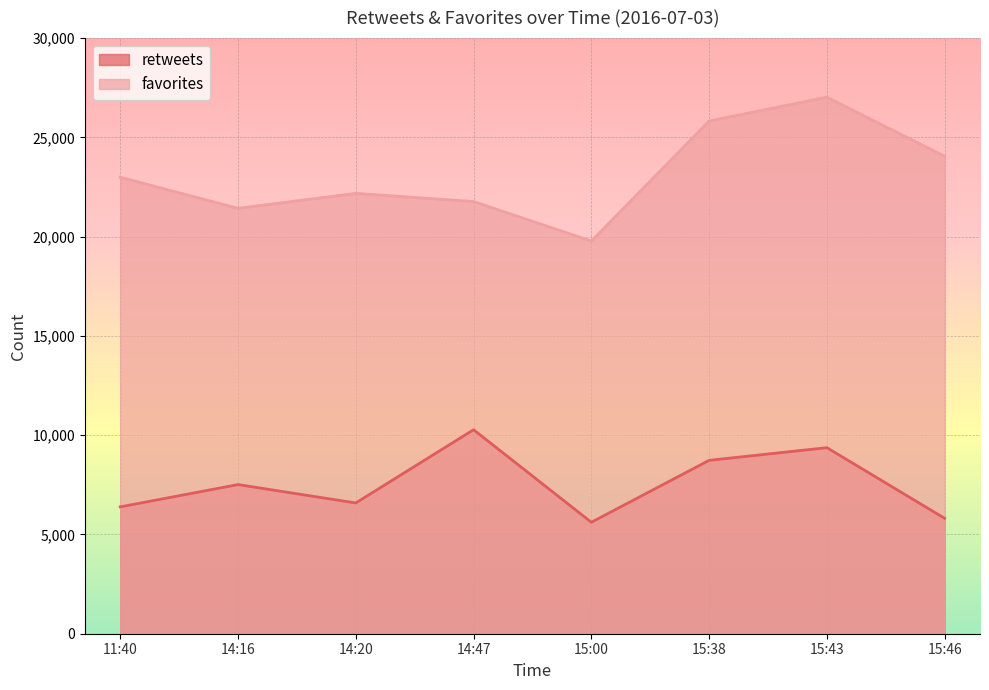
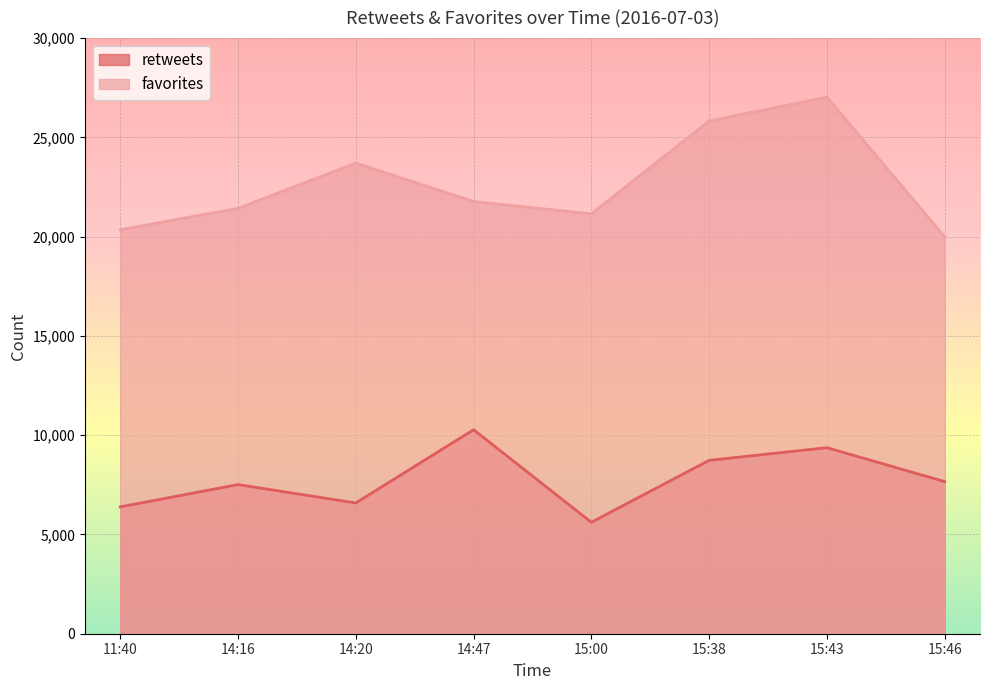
  {
    "retweets": {
      "11:40": "6,400",
      "14:16": "7,500",
      "14:20": "6,600",
      "14:47": "10,300",
      "15:00": "5,600",
      "15:38": "8,700",
      "15:43": "9,400",
-     "15:46": "5,800"
+     "15:46": "7,700"
    },
    "favorites": {
-     "11:40": "23,000",
+     "11:40": "20,300",
      "14:16": "21,400",
-     "14:20": "22,200",
+     "14:20": "23,700",
      "14:47": "21,800",
-     "15:00": "19,800",
+     "15:00": "21,200",
      "15:38": "25,800",
      "15:43": "27,000",
-     "15:46": "24,100"
+     "15:46": "20,000"
    }
  }
